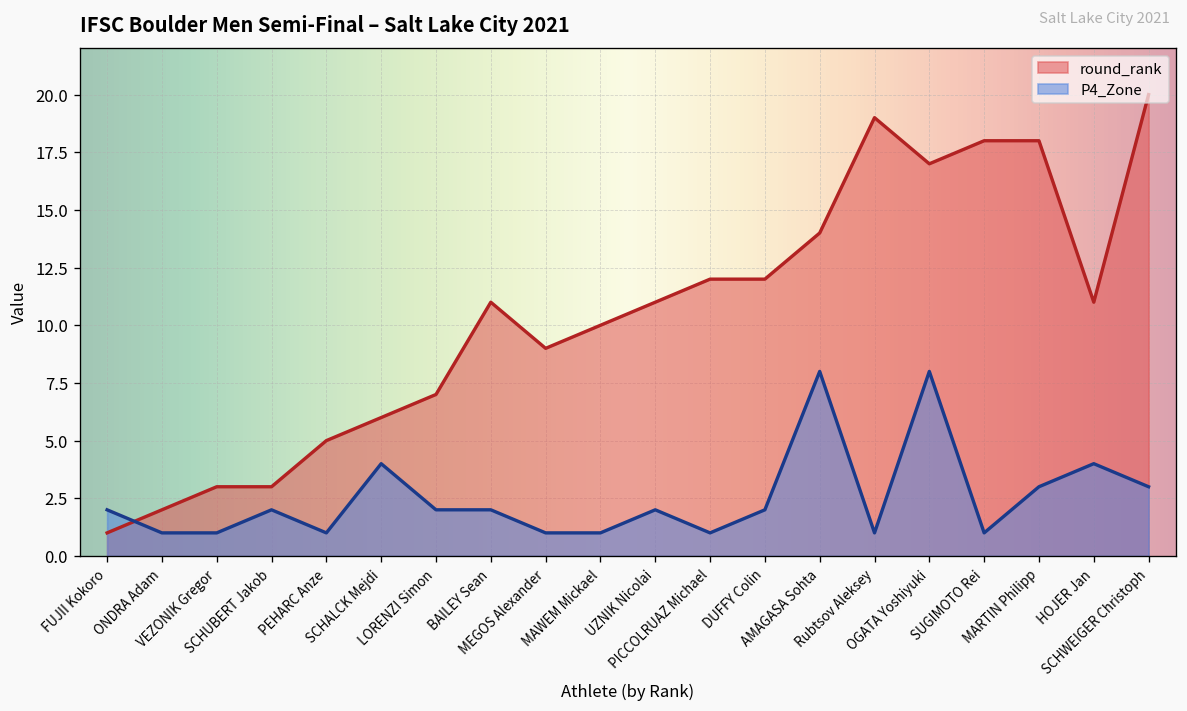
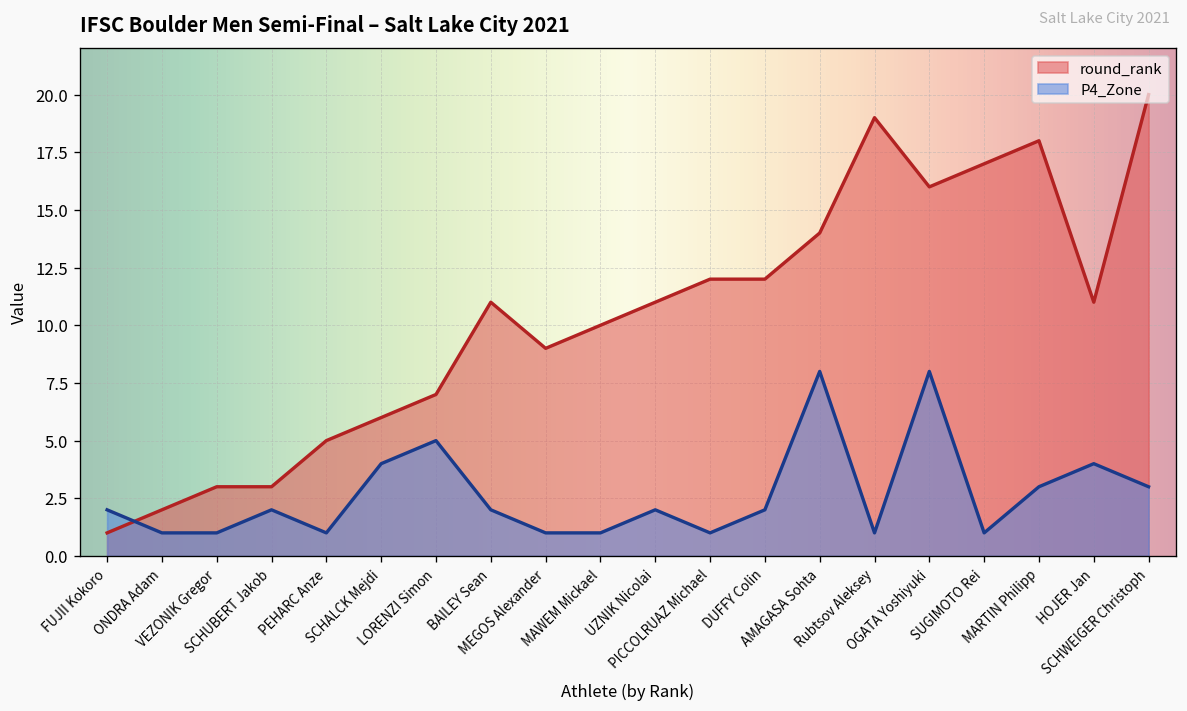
  {
    "round_rank": {
      "FUJII Kokoro": 1,
      "ONDRA Adam": 2,
      "VEZONIK Gregor": 3,
      "SCHUBERT Jakob": 3,
      "PEHARC Anze": 5,
      "SCHALCK Mejdi": 6,
      "LORENZI Simon": 7,
      "BAILEY Sean": 11,
      "MEGOS Alexander": 9,
      "MAWEM Mickael": 10,
      "UZNIK Nicolai": 11,
      "PICCOLRUAZ Michael": 12,
      "DUFFY Colin": 12,
      "AMAGASA Sohta": 14,
      "Rubtsov Aleksey": 19,
-     "OGATA Yoshiyuki": 17,
-     "SUGIMOTO Rei": 18,
+     "OGATA Yoshiyuki": 16,
+     "SUGIMOTO Rei": 17,
      "MARTIN Philipp": 18,
      "HOJER Jan": 11
    },
    "P4_Zone": {
      "FUJII Kokoro": 2,
      "ONDRA Adam": 1,
      "VEZONIK Gregor": 1,
      "SCHUBERT Jakob": 2,
      "PEHARC Anze": 1,
      "SCHALCK Mejdi": 4,
-     "LORENZI Simon": 2,
+     "LORENZI Simon": 5,
      "BAILEY Sean": 2,
      "MEGOS Alexander": 1,
      "MAWEM Mickael": 1,
      "UZNIK Nicolai": 2,
      "PICCOLRUAZ Michael": 1,
      "DUFFY Colin": 2,
      "AMAGASA Sohta": 8,
      "Rubtsov Aleksey": 1,
      "OGATA Yoshiyuki": 8,
      "SUGIMOTO Rei": 1,
      "MARTIN Philipp": 3,
      "HOJER Jan": 4,
      "SCHWEIGER Christoph": 3
    }
  }
